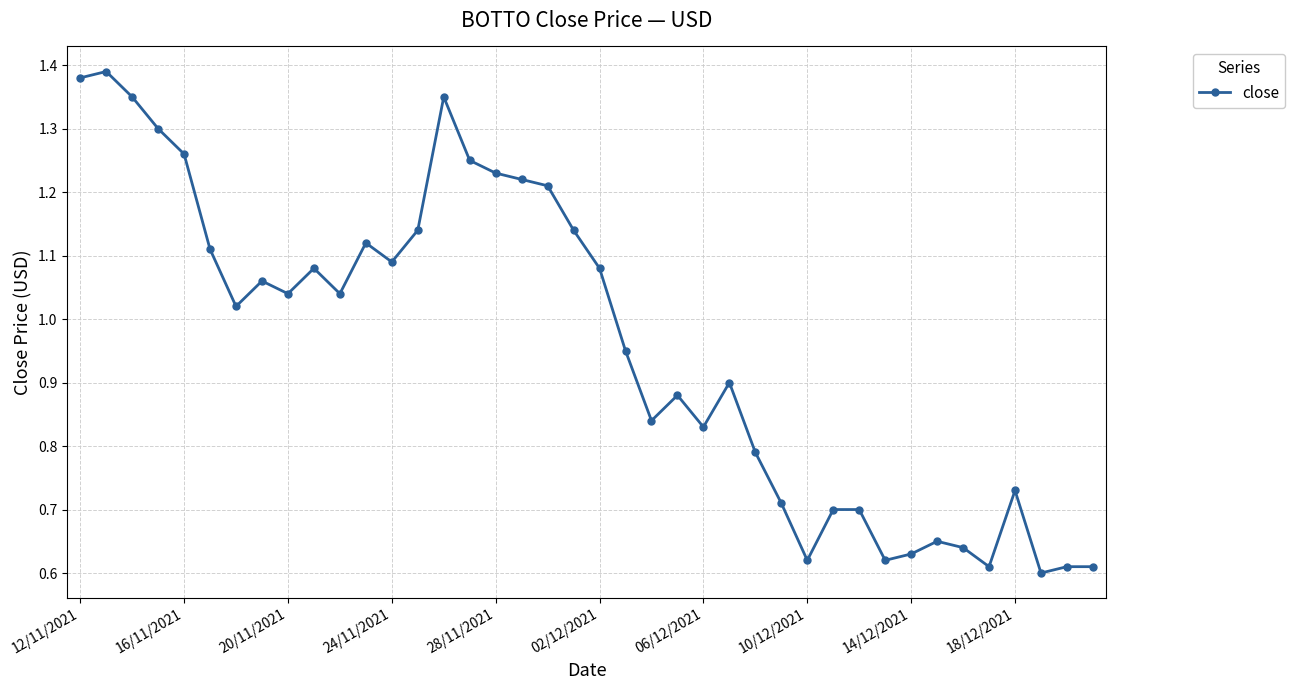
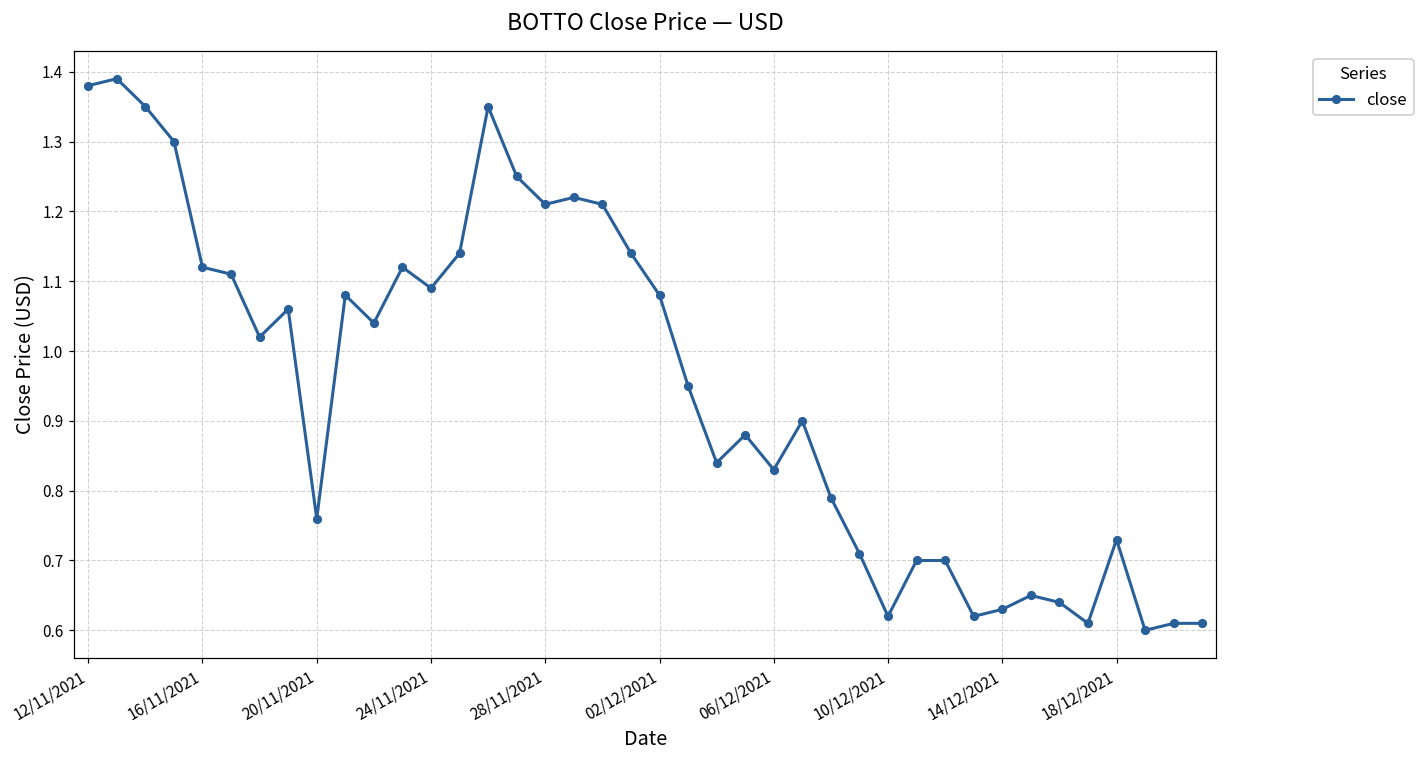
  {
    "12/11/2021": 1.38,
-   "16/11/2021": 1.26,
-   "20/11/2021": 1.04,
+   "16/11/2021": 1.12,
+   "20/11/2021": 0.76,
    "24/11/2021": 1.09,
-   "28/11/2021": 1.23,
+   "28/11/2021": 1.21,
    "02/12/2021": 1.08,
    "06/12/2021": 0.83,
    "10/12/2021": 0.62,
    "14/12/2021": 0.63,
    "18/12/2021": 0.73
  }
